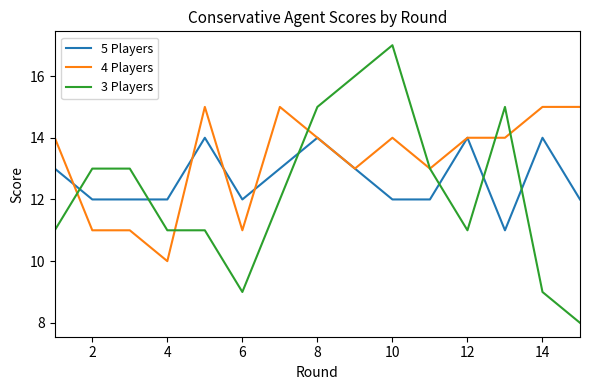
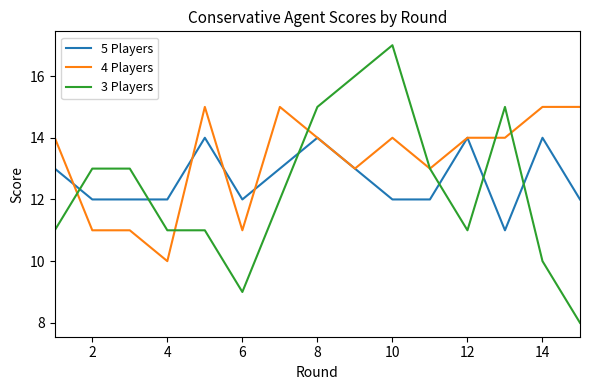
  {
    "5 Players": {
      "2": 12,
      "4": 12,
      "6": 12,
      "10": 12,
      "14": 14
    },
    "4 Players": {
      "2": 11,
      "4": 10,
      "6": 11,
      "10": 14,
      "14": 15
    },
    "3 Players": {
      "2": 13,
      "4": 11,
      "6": 9,
      "8": 15,
      "10": 17,
      "12": 11,
-     "14": 9
+     "14": 10
    }
  }
